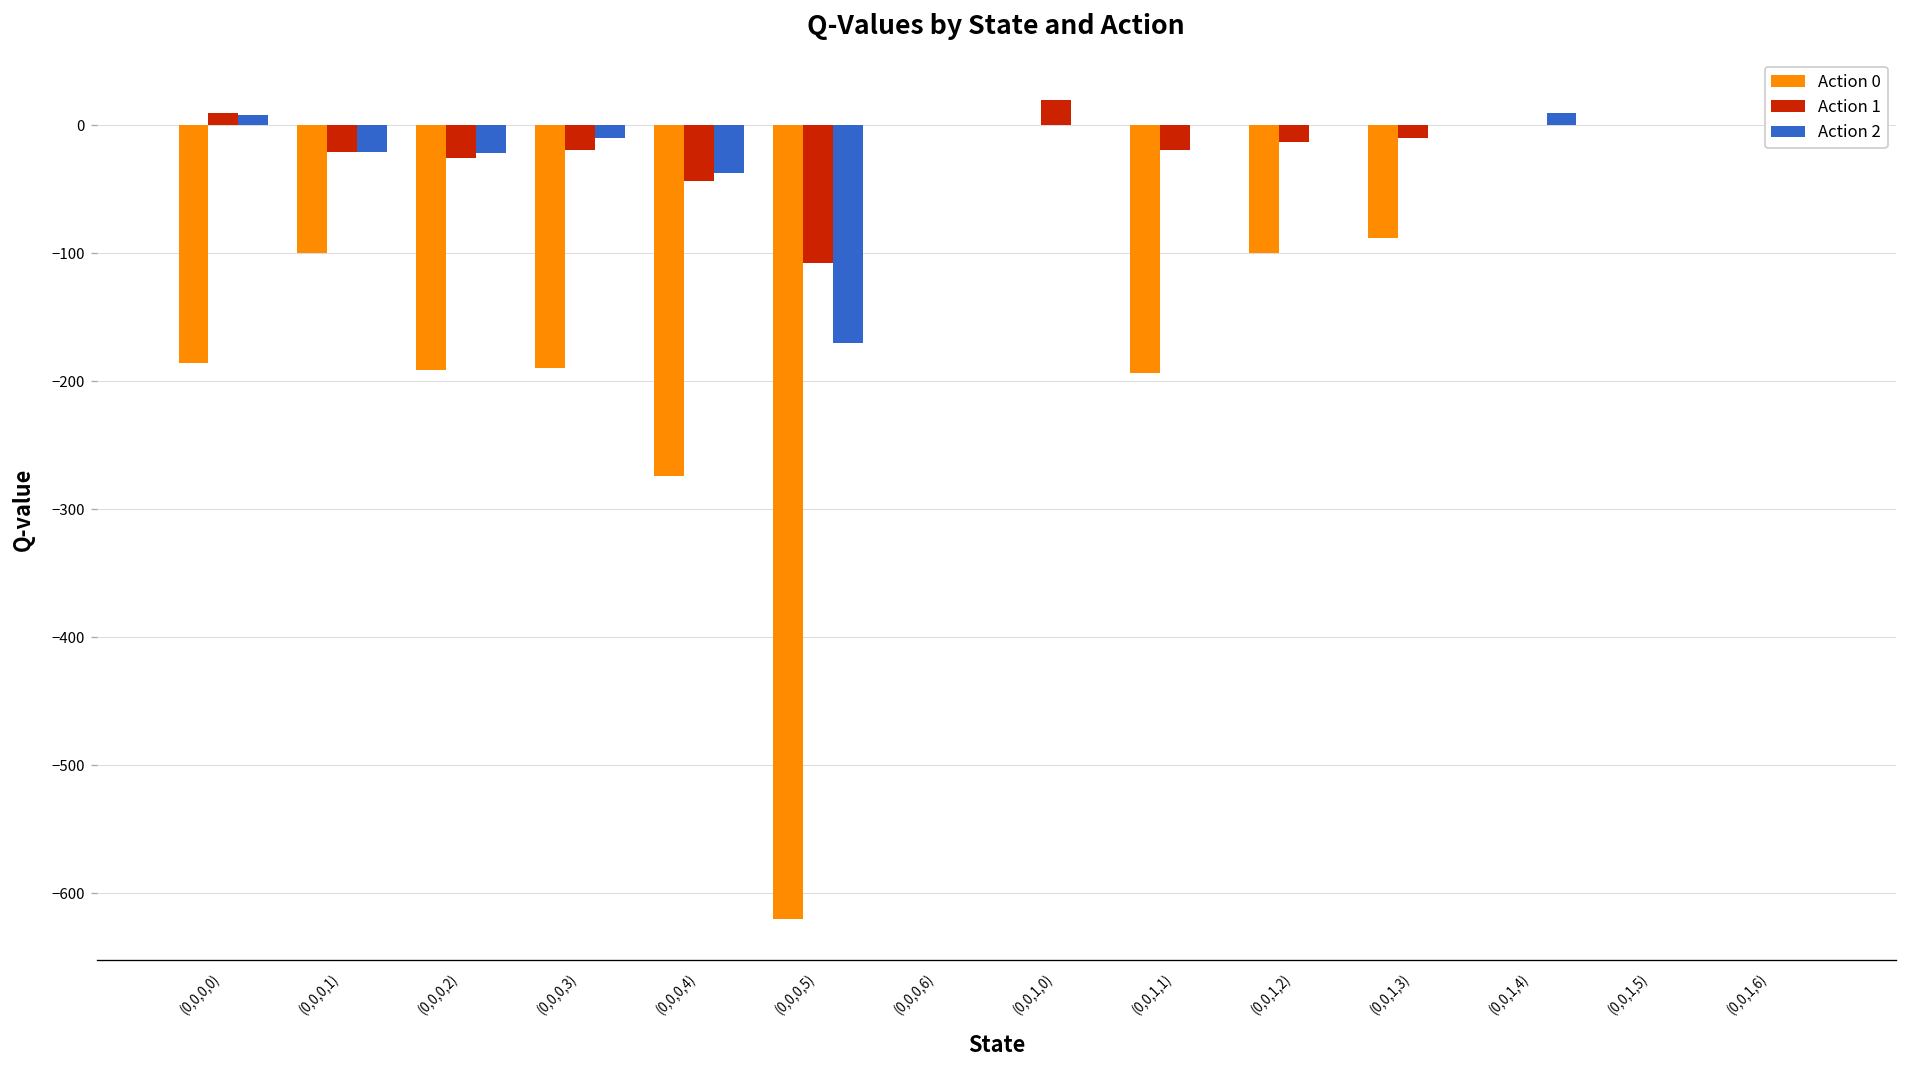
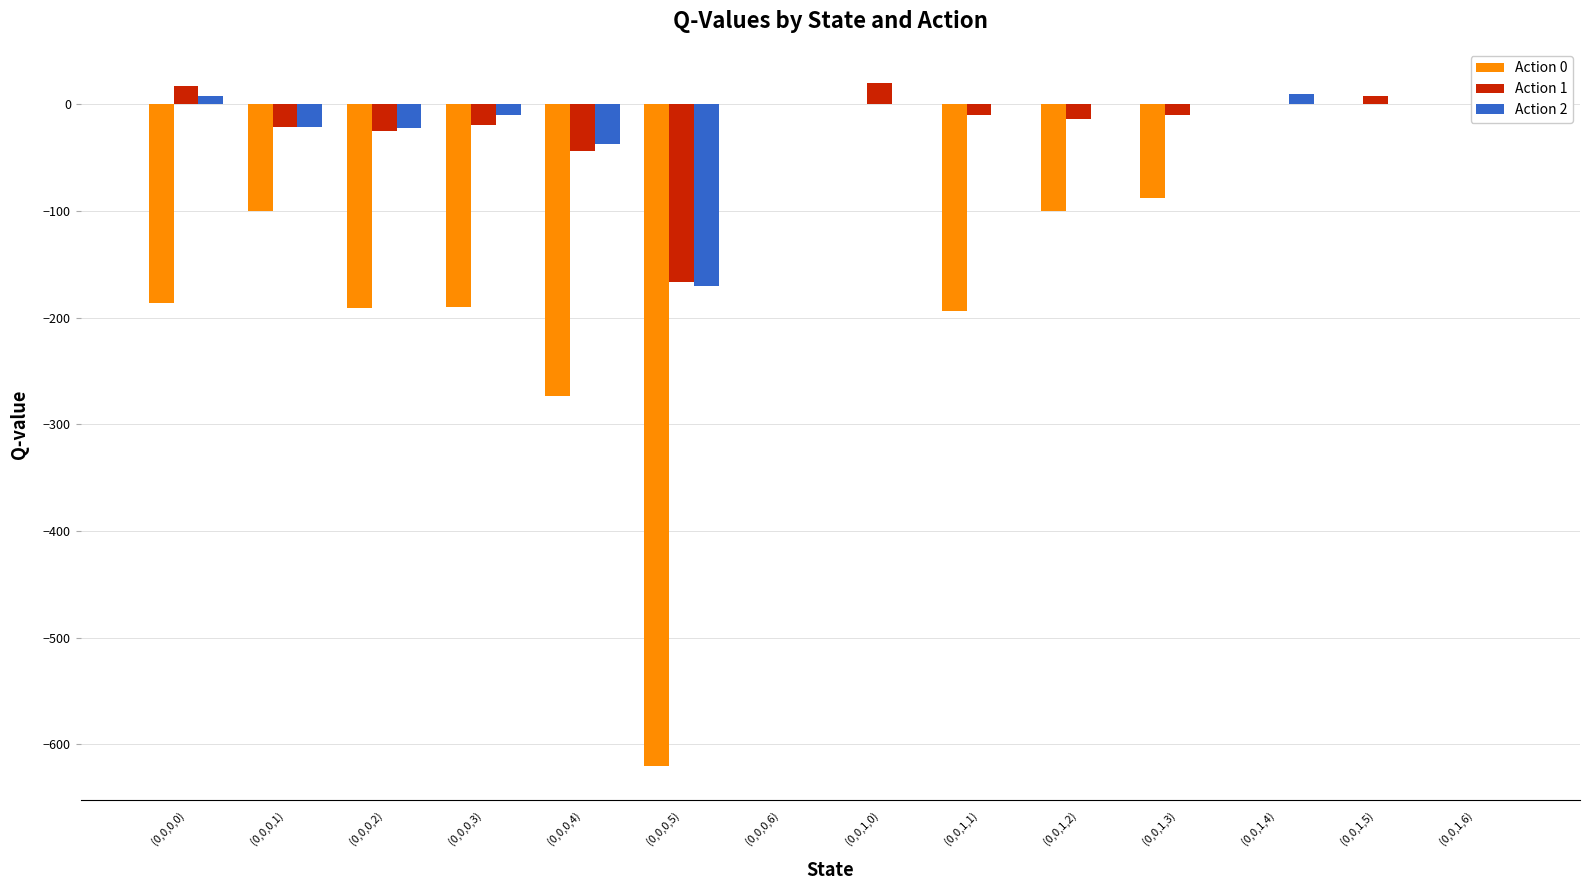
  {
    "Action 0": {
      "(0,0,0,0)": -186,
      "(0,0,0,1)": -100,
      "(0,0,0,2)": -191,
      "(0,0,0,3)": -190,
      "(0,0,0,4)": -274,
      "(0,0,0,5)": -620,
      "(0,0,0,6)": 0,
      "(0,0,1,0)": 0,
      "(0,0,1,1)": -194,
      "(0,0,1,2)": -100,
      "(0,0,1,3)": -88,
      "(0,0,1,4)": 0,
      "(0,0,1,5)": 0,
      "(0,0,1,6)": 0
    },
    "Action 1": {
-     "(0,0,0,0)": 10,
+     "(0,0,0,0)": 17,
      "(0,0,0,1)": -21,
      "(0,0,0,2)": -25,
      "(0,0,0,3)": -19,
      "(0,0,0,4)": -44,
-     "(0,0,0,5)": -108,
+     "(0,0,0,5)": -166,
      "(0,0,0,6)": 0,
      "(0,0,1,0)": 20,
-     "(0,0,1,1)": -19,
+     "(0,0,1,1)": -10,
      "(0,0,1,2)": -13,
      "(0,0,1,3)": -10,
      "(0,0,1,4)": 0,
-     "(0,0,1,5)": 0
+     "(0,0,1,5)": 8
    },
    "Action 2": {
      "(0,0,0,0)": 8,
      "(0,0,0,1)": -21,
      "(0,0,0,2)": -22,
      "(0,0,0,3)": -10,
      "(0,0,0,4)": -37,
      "(0,0,0,5)": -170,
      "(0,0,0,6)": 0,
      "(0,0,1,0)": 0,
      "(0,0,1,1)": 0,
      "(0,0,1,2)": 0,
      "(0,0,1,3)": 0,
      "(0,0,1,4)": 9,
      "(0,0,1,5)": 0
    }
  }
